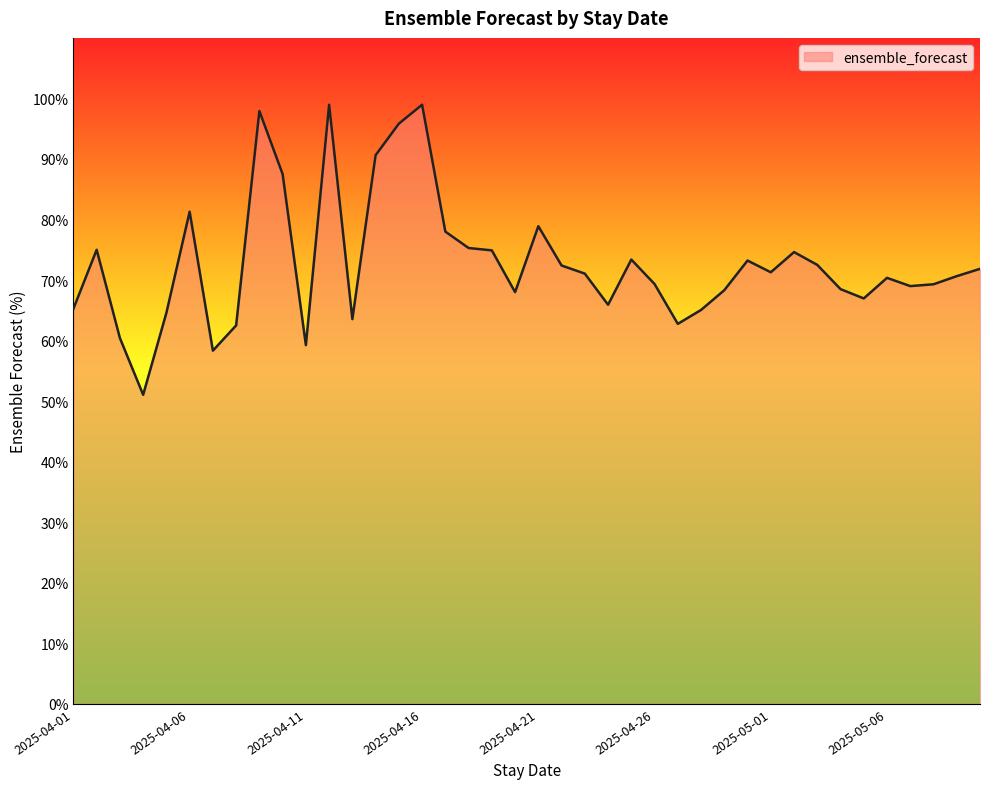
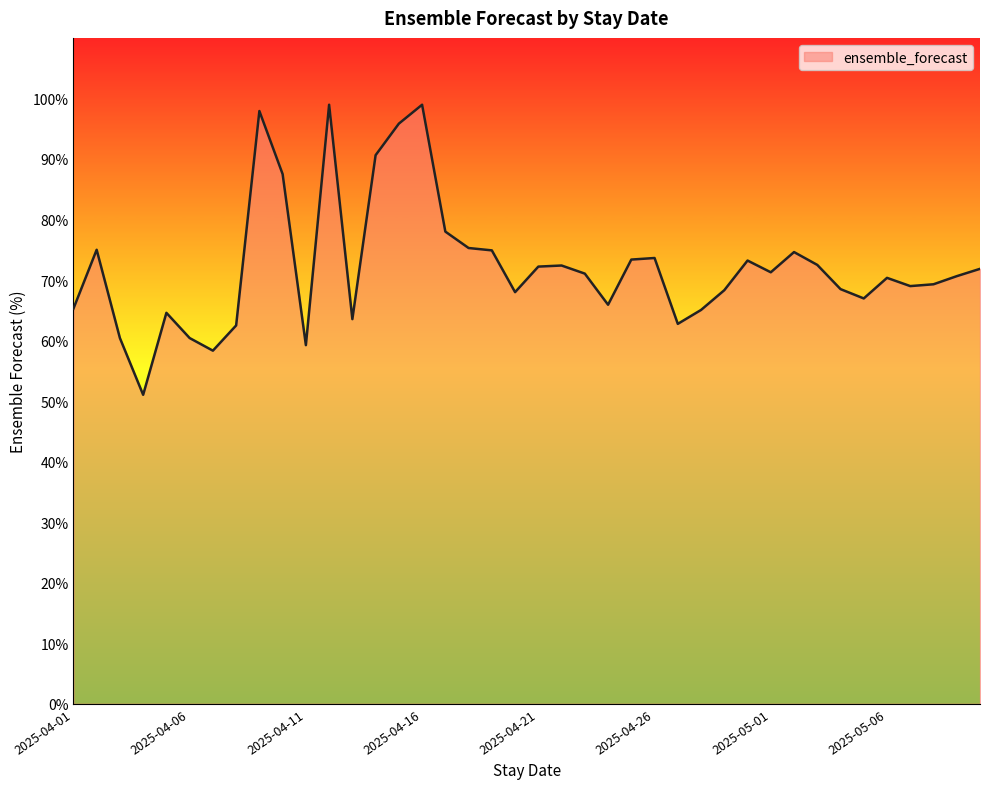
  {
    "2025-04-01": "65%",
-   "2025-04-06": "81%",
+   "2025-04-06": "60%",
    "2025-04-11": "59%",
    "2025-04-16": "99%",
-   "2025-04-21": "79%",
-   "2025-04-26": "69%",
+   "2025-04-21": "72%",
+   "2025-04-26": "74%",
    "2025-05-01": "71%",
    "2025-05-06": "70%"
  }
